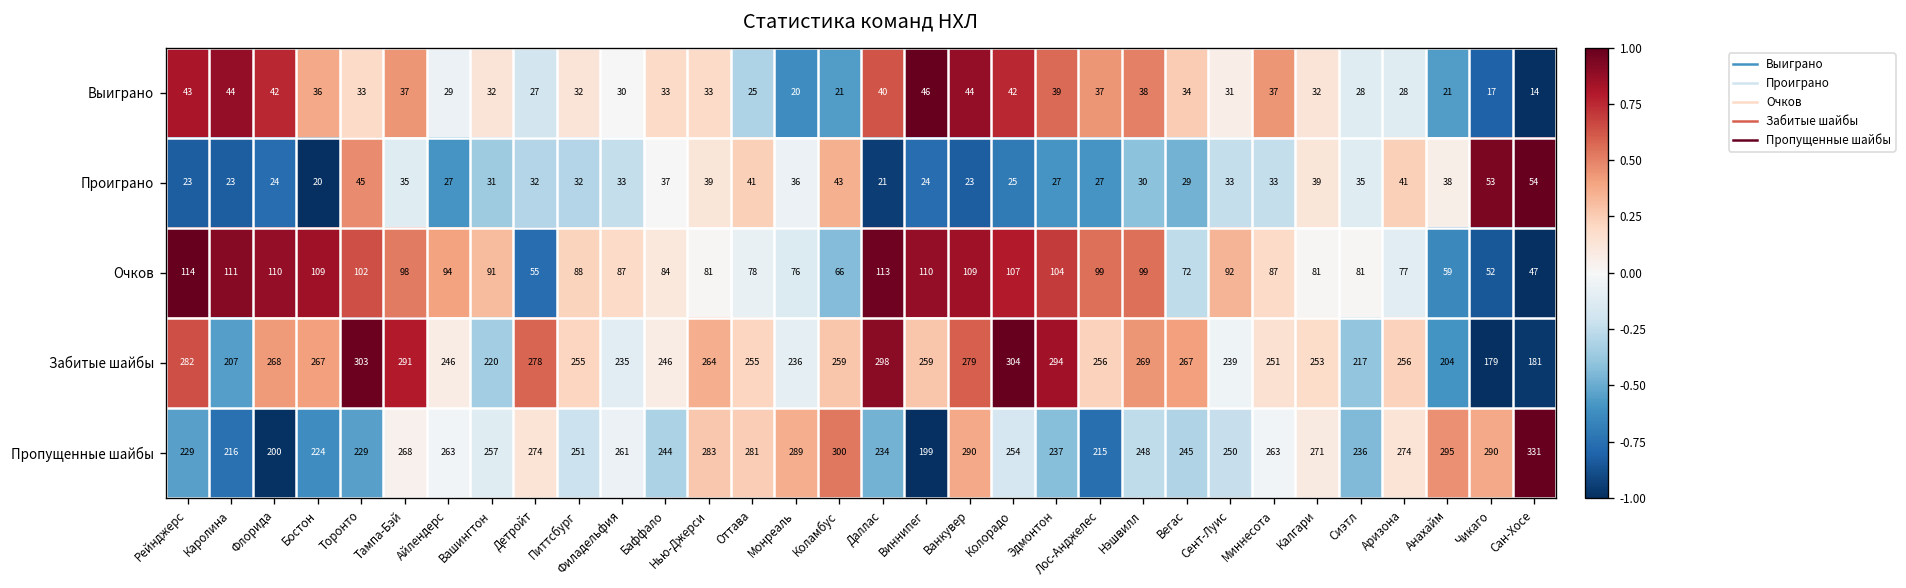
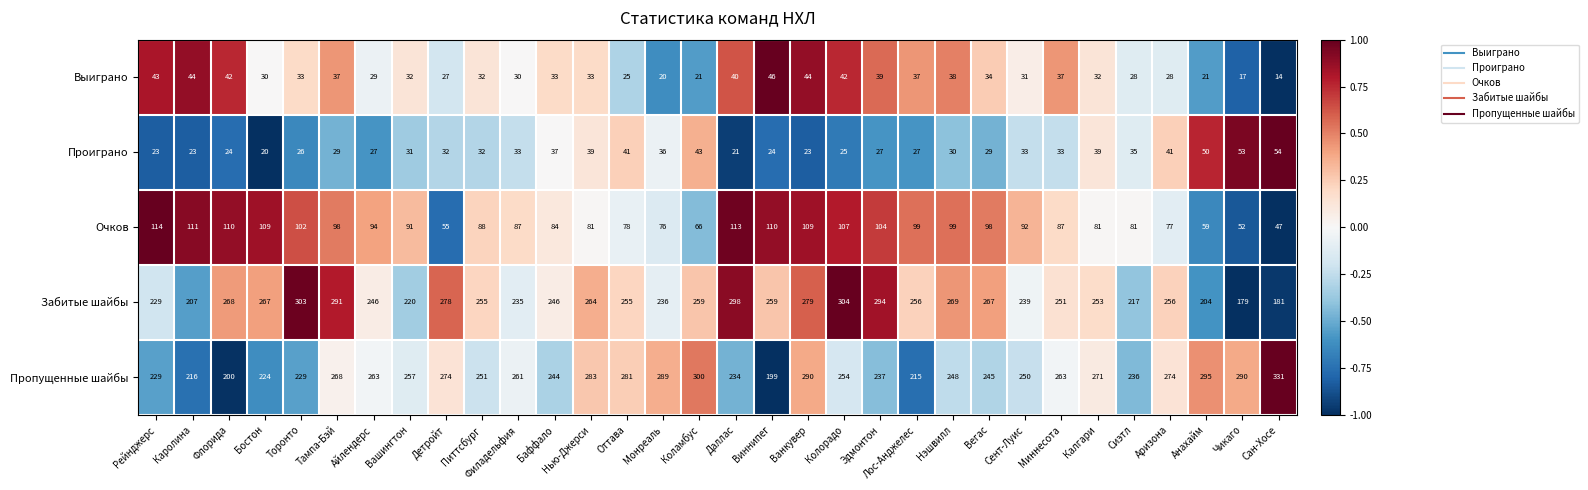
  {
    "Выиграно": {
      "Рейнджерс": 43,
      "Каролина": 44,
      "Флорида": 42,
-     "Бостон": 36,
+     "Бостон": 30,
      "Торонто": 33,
      "Тампа-Бэй": 37,
      "Айлендерс": 29,
      "Вашингтон": 32,
      "Детройт": 27,
      "Питтсбург": 32,
      "Филадельфия": 30,
      "Баффало": 33,
      "Нью-Джерси": 33,
      "Оттава": 25,
      "Монреаль": 20,
      "Коламбус": 21,
      "Даллас": 40,
      "Виннипег": 46,
      "Ванкувер": 44,
      "Колорадо": 42,
      "Эдмонтон": 39,
      "Лос-Анджелес": 37,
      "Нэшвилл": 38,
      "Вегас": 34,
      "Сент-Луис": 31,
      "Миннесота": 37,
      "Калгари": 32,
      "Сиэтл": 28,
      "Аризона": 28,
      "Анахайм": 21,
      "Чикаго": 17,
      "Сан-Хосе": 14
    },
    "Проиграно": {
      "Рейнджерс": 23,
      "Каролина": 23,
      "Флорида": 24,
      "Бостон": 20,
-     "Торонто": 45,
-     "Тампа-Бэй": 35,
+     "Торонто": 26,
+     "Тампа-Бэй": 29,
      "Айлендерс": 27,
      "Вашингтон": 31,
      "Детройт": 32,
      "Питтсбург": 32,
      "Филадельфия": 33,
      "Баффало": 37,
      "Нью-Джерси": 39,
      "Оттава": 41,
      "Монреаль": 36,
      "Коламбус": 43,
      "Даллас": 21,
      "Виннипег": 24,
      "Ванкувер": 23,
      "Колорадо": 25,
      "Эдмонтон": 27,
      "Лос-Анджелес": 27,
      "Нэшвилл": 30,
      "Вегас": 29,
      "Сент-Луис": 33,
      "Миннесота": 33,
      "Калгари": 39,
      "Сиэтл": 35,
      "Аризона": 41,
-     "Анахайм": 38,
+     "Анахайм": 50,
      "Чикаго": 53,
      "Сан-Хосе": 54
    },
    "Очков": {
      "Рейнджерс": 114,
      "Каролина": 111,
      "Флорида": 110,
      "Бостон": 109,
      "Торонто": 102,
      "Тампа-Бэй": 98,
      "Айлендерс": 94,
      "Вашингтон": 91,
      "Детройт": 55,
      "Питтсбург": 88,
      "Филадельфия": 87,
      "Баффало": 84,
      "Нью-Джерси": 81,
      "Оттава": 78,
      "Монреаль": 76,
      "Коламбус": 66,
      "Даллас": 113,
      "Виннипег": 110,
      "Ванкувер": 109,
      "Колорадо": 107,
      "Эдмонтон": 104,
      "Лос-Анджелес": 99,
      "Нэшвилл": 99,
-     "Вегас": 72,
+     "Вегас": 98,
      "Сент-Луис": 92,
      "Миннесота": 87,
      "Калгари": 81,
      "Сиэтл": 81,
      "Аризона": 77,
      "Анахайм": 59,
      "Чикаго": 52,
      "Сан-Хосе": 47
    },
    "Забитые шайбы": {
-     "Рейнджерс": 282,
+     "Рейнджерс": 229,
      "Каролина": 207,
      "Флорида": 268,
      "Бостон": 267,
      "Торонто": 303,
      "Тампа-Бэй": 291,
      "Айлендерс": 246,
      "Вашингтон": 220,
      "Детройт": 278,
      "Питтсбург": 255,
      "Филадельфия": 235,
      "Баффало": 246,
      "Нью-Джерси": 264,
      "Оттава": 255,
      "Монреаль": 236,
      "Коламбус": 259,
      "Даллас": 298,
      "Виннипег": 259,
      "Ванкувер": 279,
      "Колорадо": 304,
      "Эдмонтон": 294,
      "Лос-Анджелес": 256,
      "Нэшвилл": 269,
      "Вегас": 267,
      "Сент-Луис": 239,
      "Миннесота": 251,
      "Калгари": 253,
      "Сиэтл": 217,
      "Аризона": 256,
      "Анахайм": 204,
      "Чикаго": 179,
      "Сан-Хосе": 181
    },
    "Пропущенные шайбы": {
      "Рейнджерс": 229,
      "Каролина": 216,
      "Флорида": 200,
      "Бостон": 224,
      "Торонто": 229,
      "Тампа-Бэй": 268,
      "Айлендерс": 263,
      "Вашингтон": 257,
      "Детройт": 274,
      "Питтсбург": 251,
      "Филадельфия": 261,
      "Баффало": 244,
      "Нью-Джерси": 283,
      "Оттава": 281,
      "Монреаль": 289,
      "Коламбус": 300,
      "Даллас": 234,
      "Виннипег": 199,
      "Ванкувер": 290,
      "Колорадо": 254,
      "Эдмонтон": 237,
      "Лос-Анджелес": 215,
      "Нэшвилл": 248,
      "Вегас": 245,
      "Сент-Луис": 250,
      "Миннесота": 263,
      "Калгари": 271,
      "Сиэтл": 236,
      "Аризона": 274,
      "Анахайм": 295,
      "Чикаго": 290,
      "Сан-Хосе": 331
    }
  }
